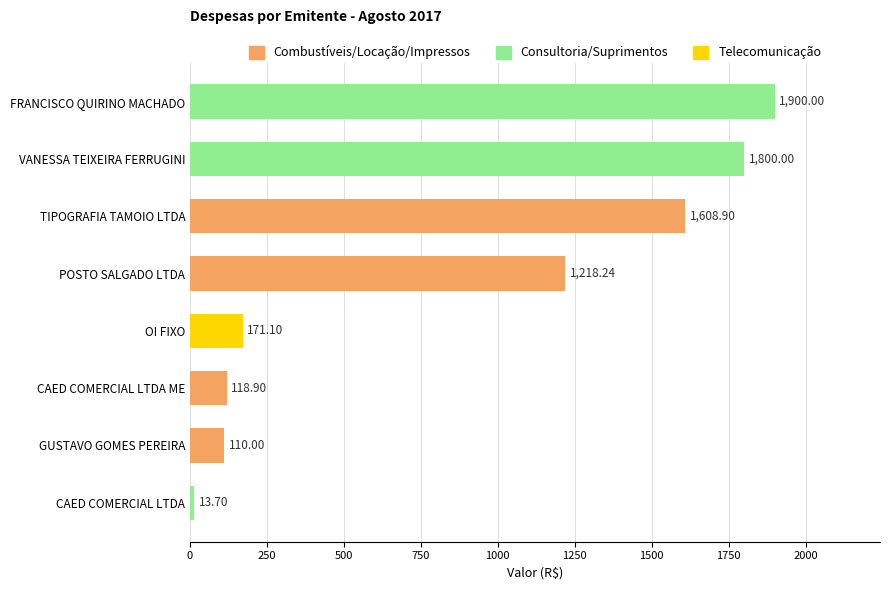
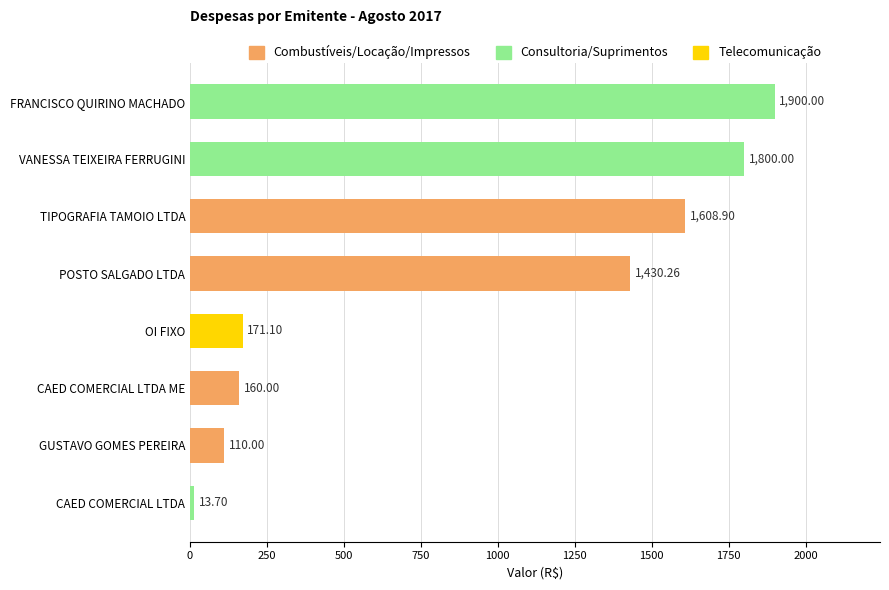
  {
    "FRANCISCO QUIRINO MACHADO": "1,900.00",
    "VANESSA TEIXEIRA FERRUGINI": "1,800.00",
    "TIPOGRAFIA TAMOIO LTDA": "1,608.90",
-   "POSTO SALGADO LTDA": "1,218.24",
+   "POSTO SALGADO LTDA": "1,430.26",
    "OI FIXO": "171.10",
-   "CAED COMERCIAL LTDA ME": "118.90",
+   "CAED COMERCIAL LTDA ME": "160.00",
    "GUSTAVO GOMES PEREIRA": "110.00",
    "CAED COMERCIAL LTDA": "13.70"
  }
